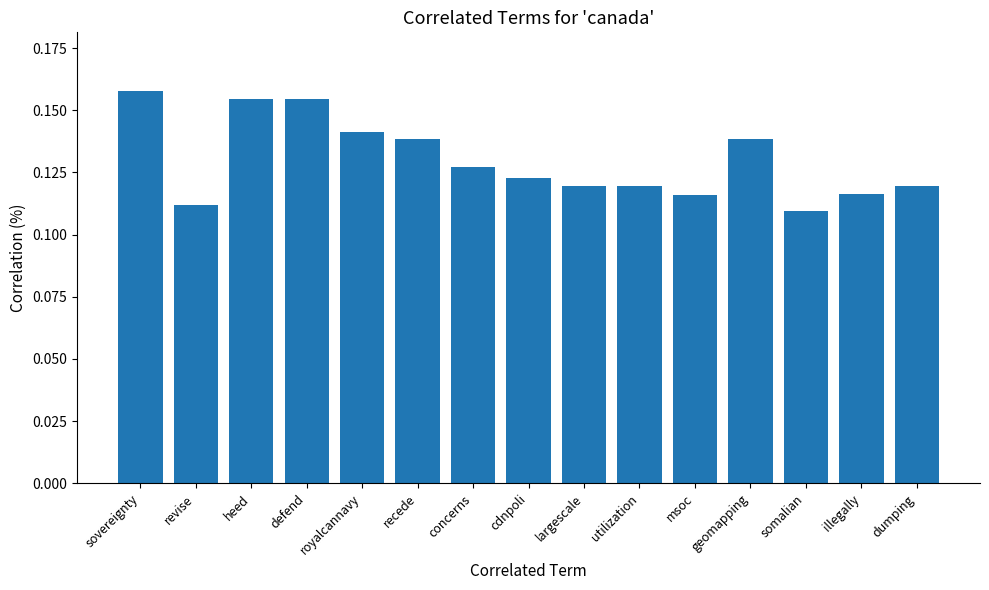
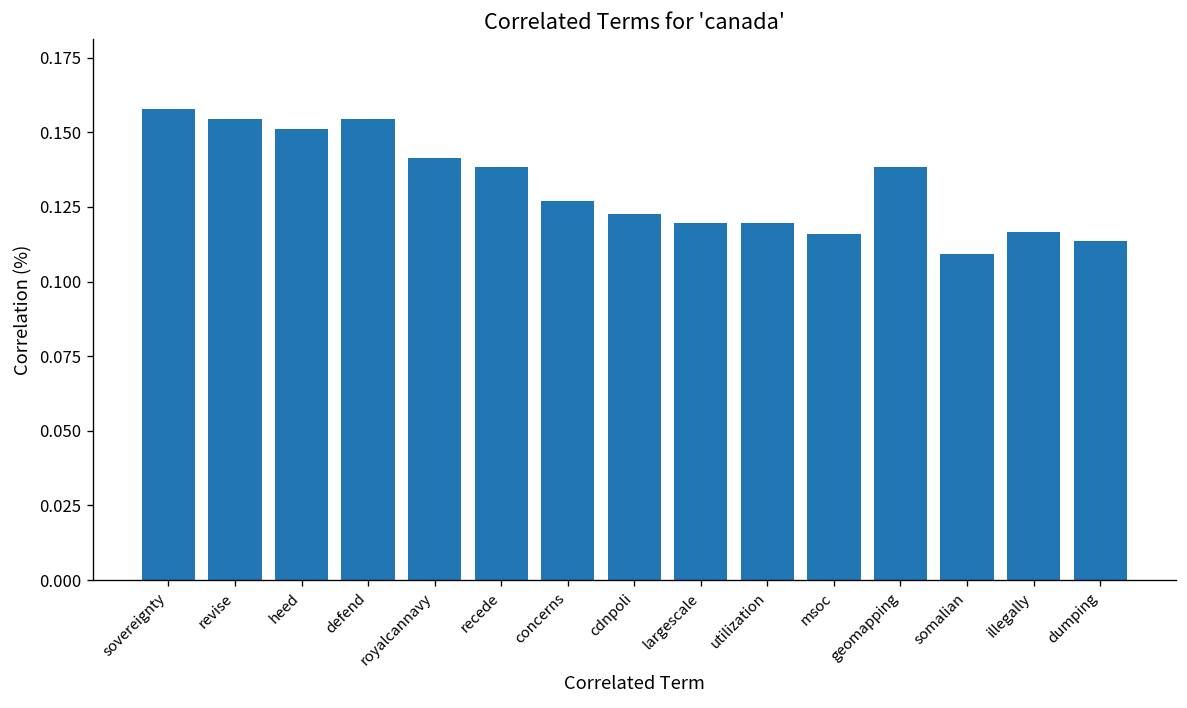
  {
    "sovereignty": 0.158,
-   "revise": 0.112,
-   "heed": 0.155,
+   "revise": 0.155,
+   "heed": 0.151,
    "defend": 0.155,
    "royalcannavy": 0.141,
    "recede": 0.138,
    "concerns": 0.127,
    "cdnpoli": 0.123,
    "largescale": 0.120,
    "utilization": 0.120,
    "msoc": 0.116,
    "geomapping": 0.138,
    "somalian": 0.109,
    "illegally": 0.116,
-   "dumping": 0.120
+   "dumping": 0.113
  }
